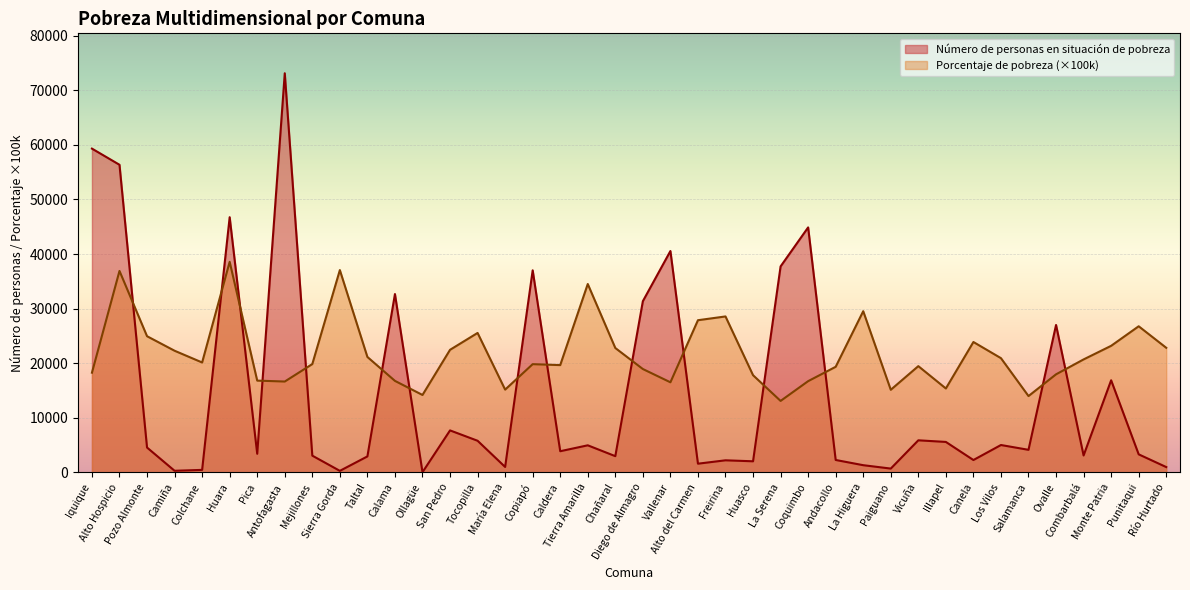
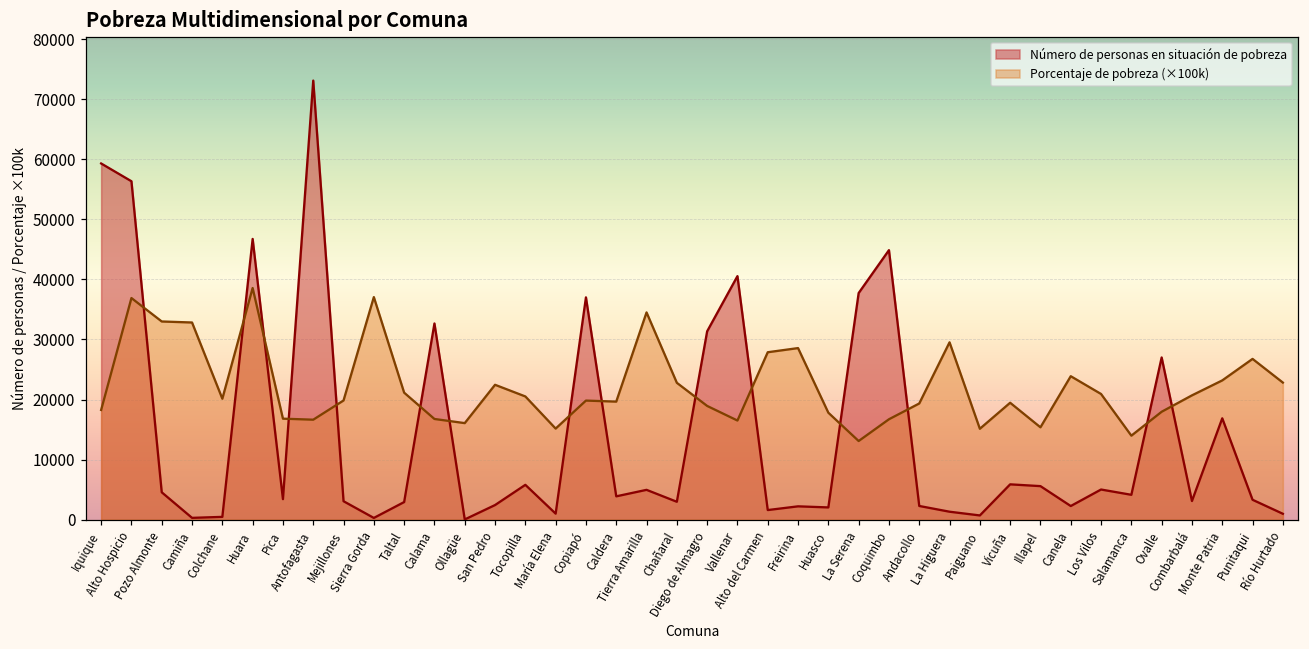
  {
    "Número de personas en situación de pobreza": {
      "Iquique": 59000,
      "Alto Hospicio": 56000,
      "Pozo Almonte": 5000,
      "Camiña": 0,
      "Colchane": 0,
      "Huara": 47000,
      "Pica": 3000,
      "Antofagasta": 73000,
      "Mejillones": 3000,
      "Sierra Gorda": 0,
      "Taltal": 3000,
      "Calama": 33000,
      "Ollagüe": 0,
-     "San Pedro": 8000,
+     "San Pedro": 2000,
      "Tocopilla": 6000,
      "María Elena": 1000,
      "Copiapó": 37000,
      "Caldera": 4000,
      "Tierra Amarilla": 5000,
      "Chañaral": 3000,
      "Diego de Almagro": 31000,
      "Vallenar": 41000,
      "Alto del Carmen": 2000,
      "Freirina": 2000,
      "Huasco": 2000,
      "La Serena": 38000,
      "Coquimbo": 45000,
      "Andacollo": 2000,
      "La Higuera": 1000,
      "Paiguano": 1000,
      "Vicuña": 6000,
      "Illapel": 6000,
      "Canela": 2000,
      "Los Vilos": 5000,
      "Salamanca": 4000,
      "Ovalle": 27000,
      "Combarbalá": 3000,
      "Monte Patria": 17000,
      "Punitaqui": 3000,
      "Río Hurtado": 1000
    },
    "Porcentaje de pobreza (×100k)": {
      "Iquique": 18000,
      "Alto Hospicio": 37000,
-     "Pozo Almonte": 25000,
-     "Camiña": 22000,
+     "Pozo Almonte": 33000,
+     "Camiña": 33000,
      "Colchane": 20000,
      "Huara": 39000,
      "Pica": 17000,
      "Antofagasta": 17000,
      "Mejillones": 20000,
      "Sierra Gorda": 37000,
      "Taltal": 21000,
      "Calama": 17000,
-     "Ollagüe": 14000,
+     "Ollagüe": 16000,
      "San Pedro": 22000,
-     "Tocopilla": 26000,
+     "Tocopilla": 21000,
      "María Elena": 15000,
      "Copiapó": 20000,
      "Caldera": 20000,
      "Tierra Amarilla": 35000,
      "Chañaral": 23000,
      "Diego de Almagro": 19000,
      "Vallenar": 17000,
      "Alto del Carmen": 28000,
      "Freirina": 29000,
      "Huasco": 18000,
      "La Serena": 13000,
      "Coquimbo": 17000,
      "Andacollo": 19000,
      "La Higuera": 30000,
      "Paiguano": 15000,
      "Vicuña": 19000,
      "Illapel": 15000,
      "Canela": 24000,
      "Los Vilos": 21000,
      "Salamanca": 14000,
      "Ovalle": 18000,
      "Combarbalá": 21000,
      "Monte Patria": 23000,
      "Punitaqui": 27000,
      "Río Hurtado": 23000
    }
  }
